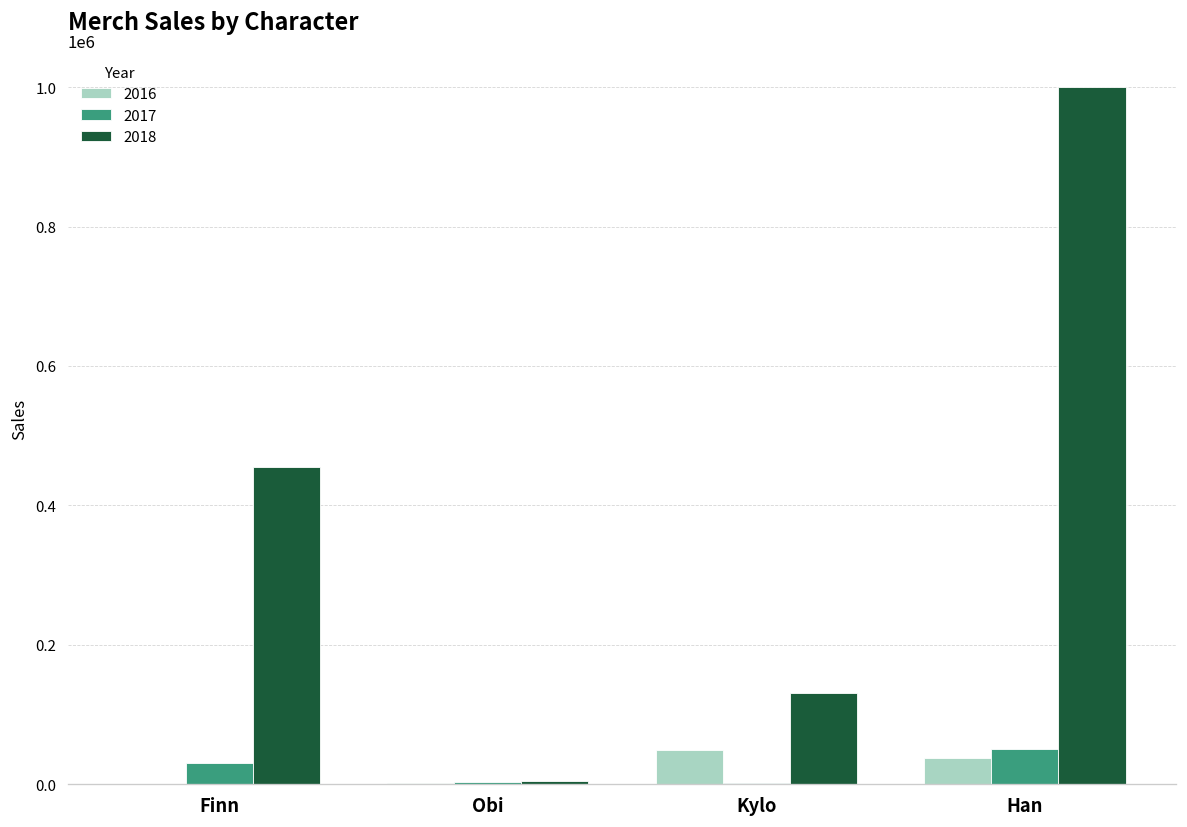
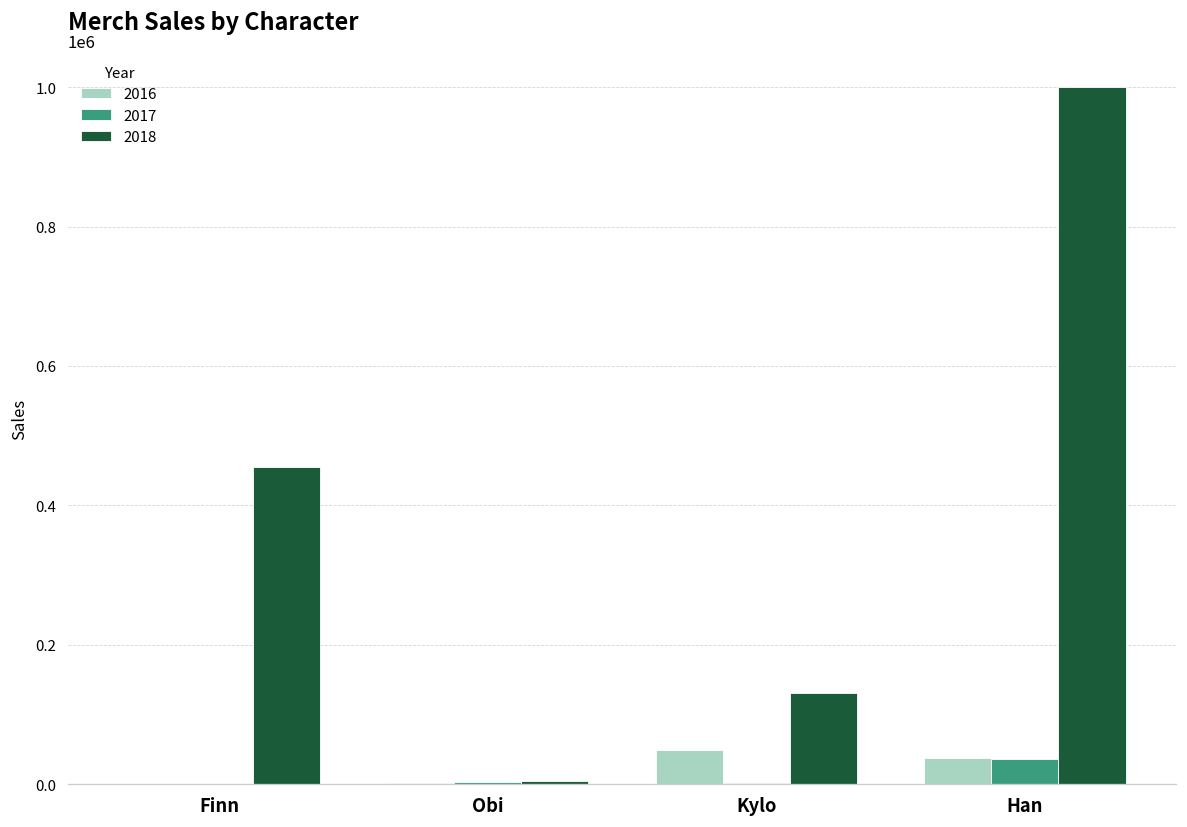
  {
    "2016": {
      "Kylo": 50000,
      "Han": 40000
    },
    "2017": {
-     "Finn": 30000,
-     "Han": 50000
+     "Finn": 0,
+     "Han": 40000
    },
    "2018": {
      "Finn": 460000,
      "Kylo": 130000,
      "Han": 1000000
    }
  }
